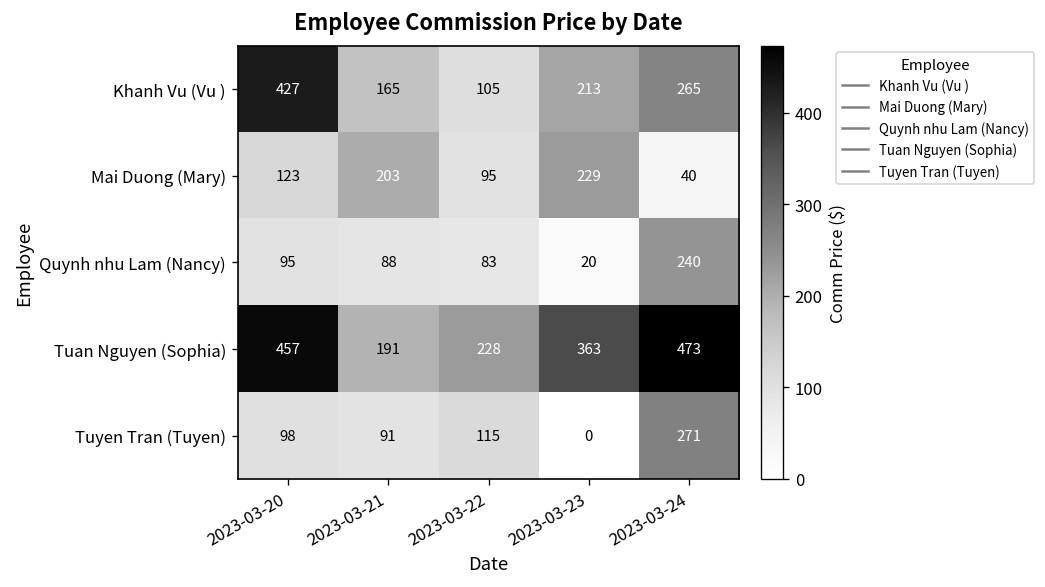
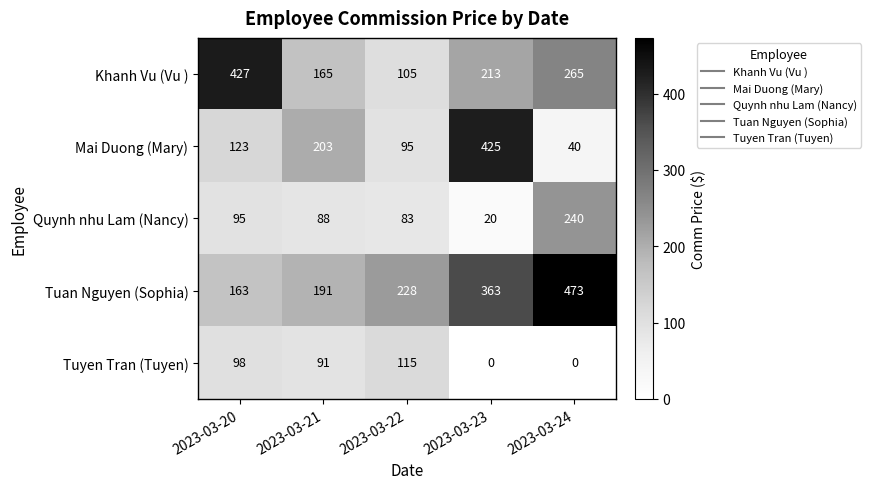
  {
    "Khanh Vu (Vu )": {
      "2023-03-20": 427,
      "2023-03-21": 165,
      "2023-03-22": 105,
      "2023-03-23": 213,
      "2023-03-24": 265
    },
    "Mai Duong (Mary)": {
      "2023-03-20": 123,
      "2023-03-21": 203,
      "2023-03-22": 95,
-     "2023-03-23": 229,
+     "2023-03-23": 425,
      "2023-03-24": 40
    },
    "Quynh nhu Lam (Nancy)": {
      "2023-03-20": 95,
      "2023-03-21": 88,
      "2023-03-22": 83,
      "2023-03-23": 20,
      "2023-03-24": 240
    },
    "Tuan Nguyen (Sophia)": {
-     "2023-03-20": 457,
+     "2023-03-20": 163,
      "2023-03-21": 191,
      "2023-03-22": 228,
      "2023-03-23": 363,
      "2023-03-24": 473
    },
    "Tuyen Tran (Tuyen)": {
      "2023-03-20": 98,
      "2023-03-21": 91,
      "2023-03-22": 115,
      "2023-03-23": 0,
-     "2023-03-24": 271
+     "2023-03-24": 0
    }
  }
